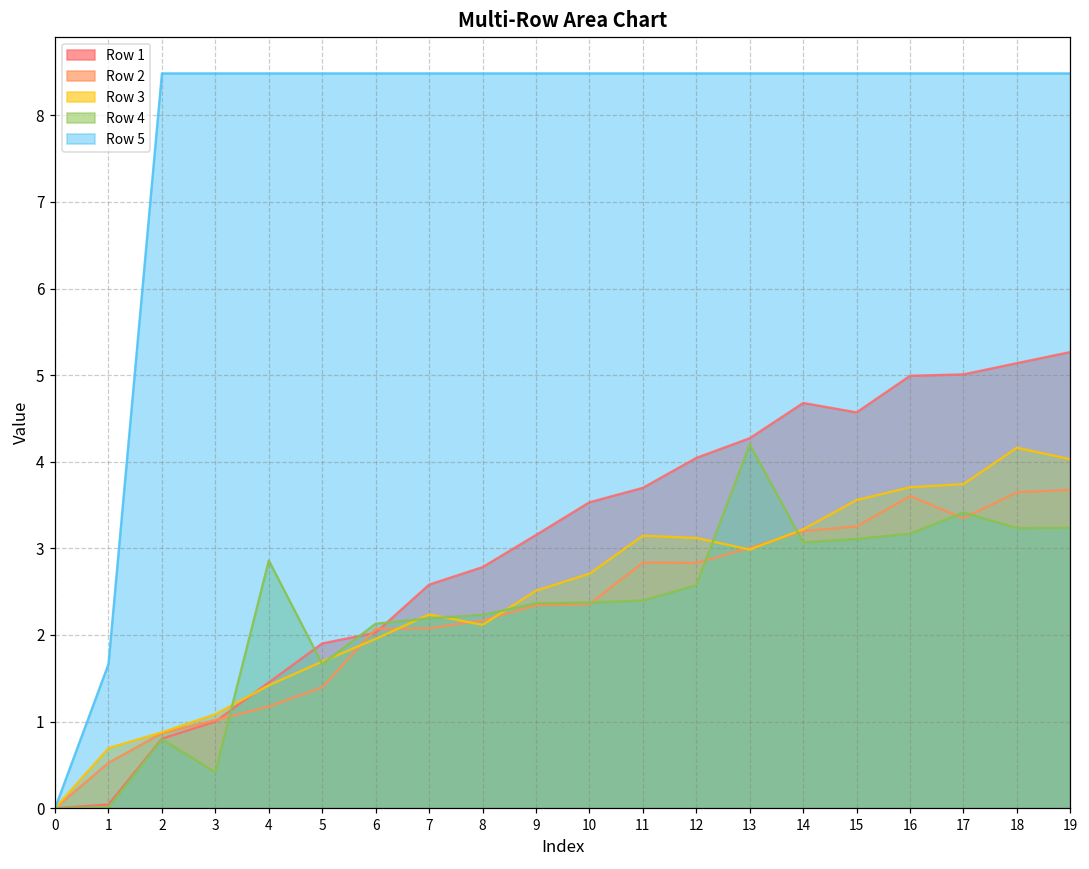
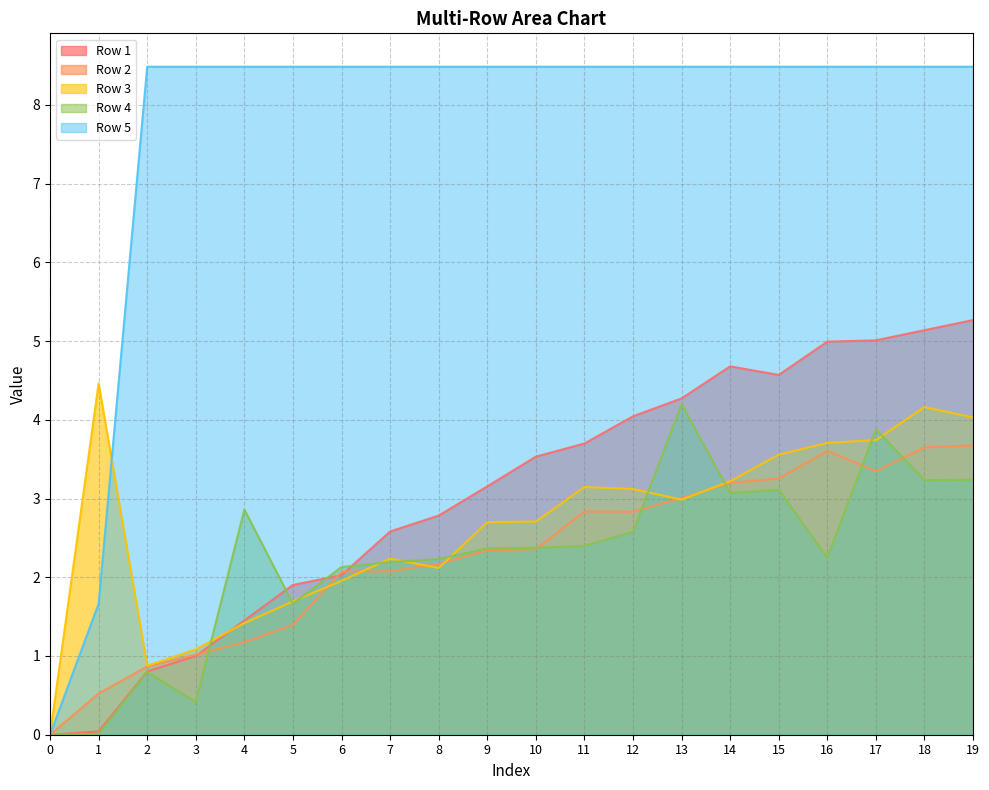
  {
    "Row 3": {
-     "1": 0.7,
+     "1": 4.5,
      "3": 1.1,
      "4": 1.4,
      "6": 2.0,
      "7": 2.2,
      "8": 2.1,
-     "9": 2.5,
+     "9": 2.7,
      "10": 2.7,
      "11": 3.1,
      "12": 3.1,
      "15": 3.6,
      "16": 3.7,
      "17": 3.7,
      "18": 4.2,
      "19": 4.0
    },
    "Row 4": {
      "3": 0.4,
      "4": 2.9,
      "6": 2.1,
      "7": 2.2,
      "8": 2.2,
      "11": 2.4,
      "12": 2.6,
      "13": 4.2,
      "14": 3.1,
      "15": 3.1,
-     "16": 3.2,
-     "17": 3.4,
+     "16": 2.2,
+     "17": 3.9,
      "18": 3.2,
      "19": 3.2
    },
    "Row 5": {
      "1": 1.7,
      "2": 8.5,
      "3": 8.5,
      "4": 8.5,
      "5": 8.5,
      "6": 8.5,
      "7": 8.5,
      "8": 8.5,
      "9": 8.5,
      "10": 8.5,
      "11": 8.5,
      "12": 8.5,
      "13": 8.5,
      "14": 8.5,
      "15": 8.5,
      "16": 8.5,
      "17": 8.5,
      "18": 8.5,
      "19": 8.5
    }
  }
